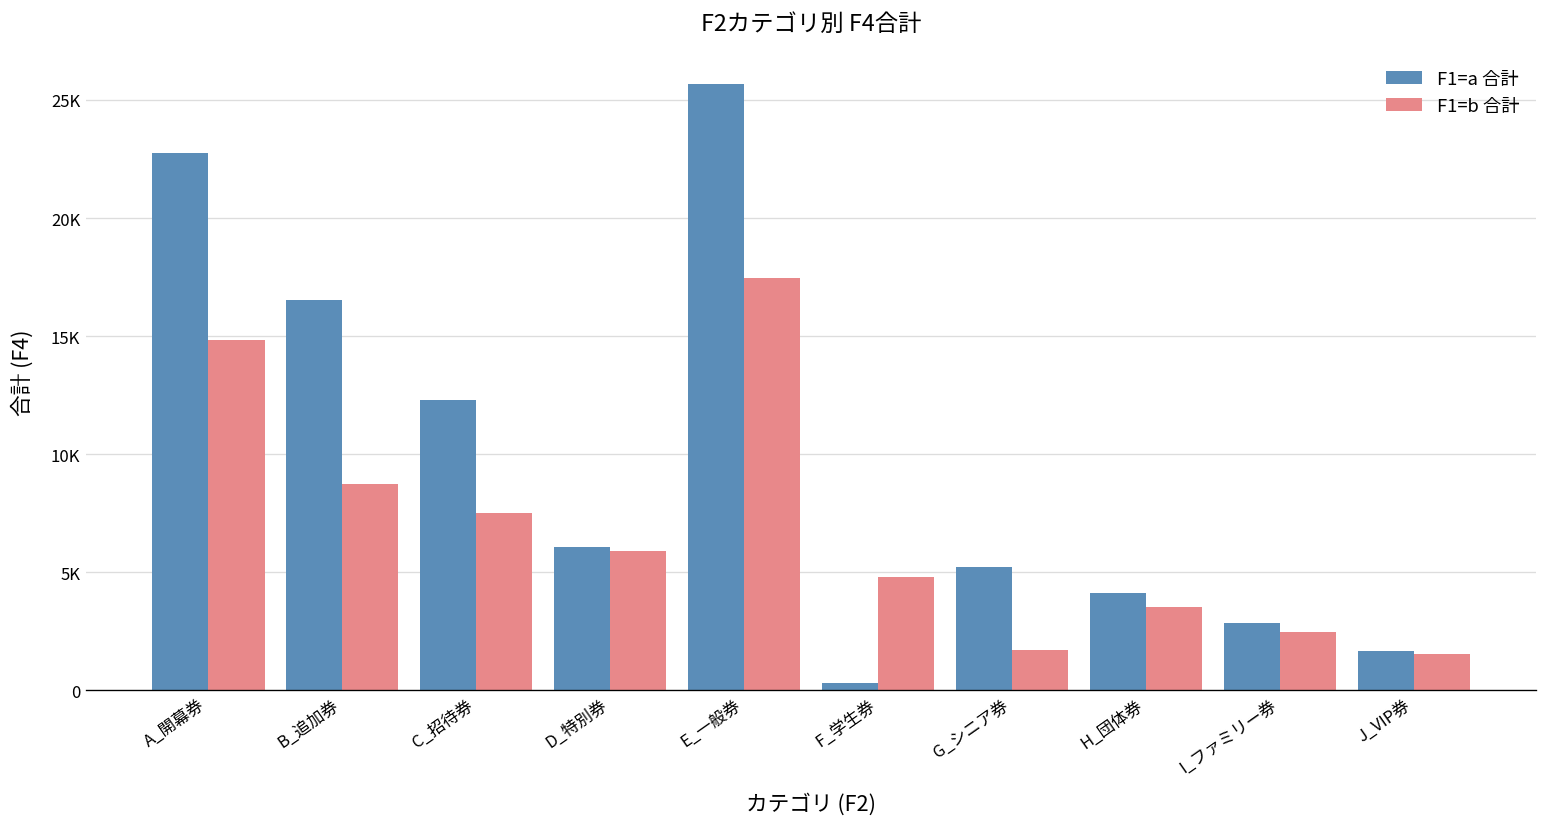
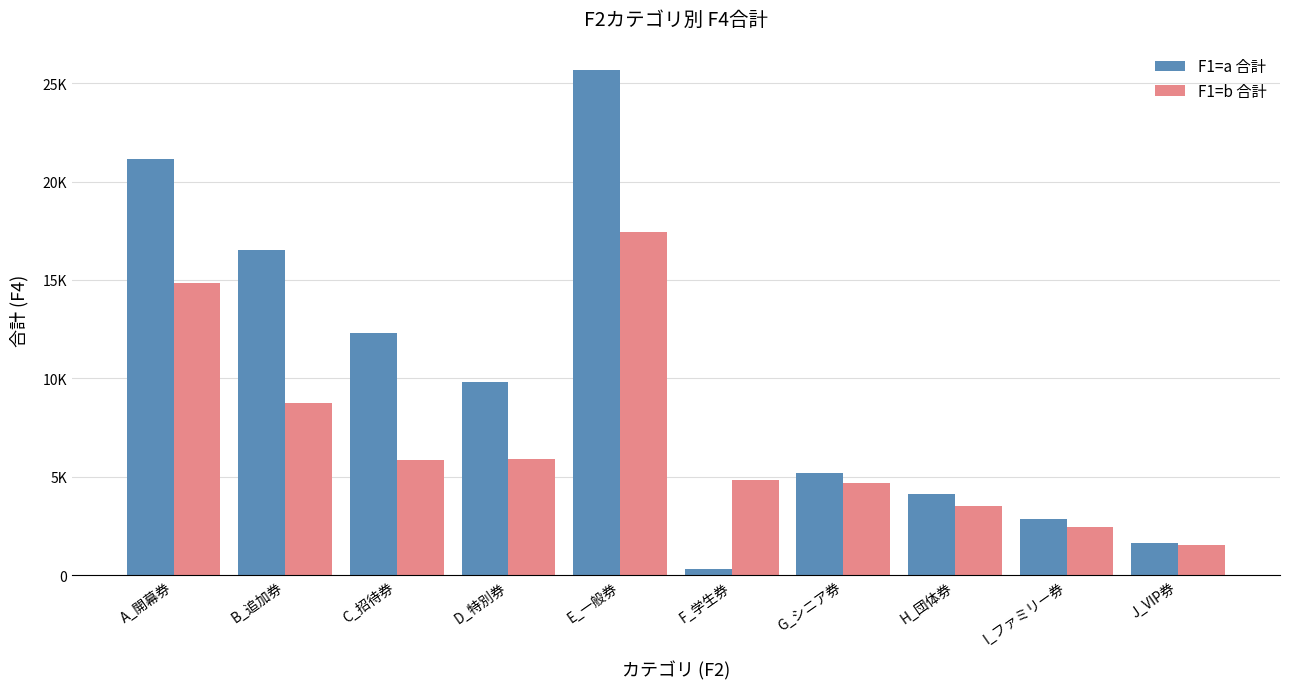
  {
    "F1=a 合計": {
-     "A_開幕券": 22700,
+     "A_開幕券": 21200,
      "B_追加券": 16500,
      "C_招待券": 12300,
-     "D_特別券": 6100,
+     "D_特別券": 9800,
      "E_一般券": 25700,
      "F_学生券": 300,
      "G_シニア券": 5200,
      "H_団体券": 4100,
      "I_ファミリー券": 2900,
      "J_VIP券": 1700
    },
    "F1=b 合計": {
      "A_開幕券": 14900,
      "B_追加券": 8700,
-     "C_招待券": 7500,
+     "C_招待券": 5900,
      "D_特別券": 5900,
      "E_一般券": 17400,
      "F_学生券": 4800,
-     "G_シニア券": 1700,
+     "G_シニア券": 4700,
      "H_団体券": 3500,
      "I_ファミリー券": 2500,
      "J_VIP券": 1500
    }
  }
